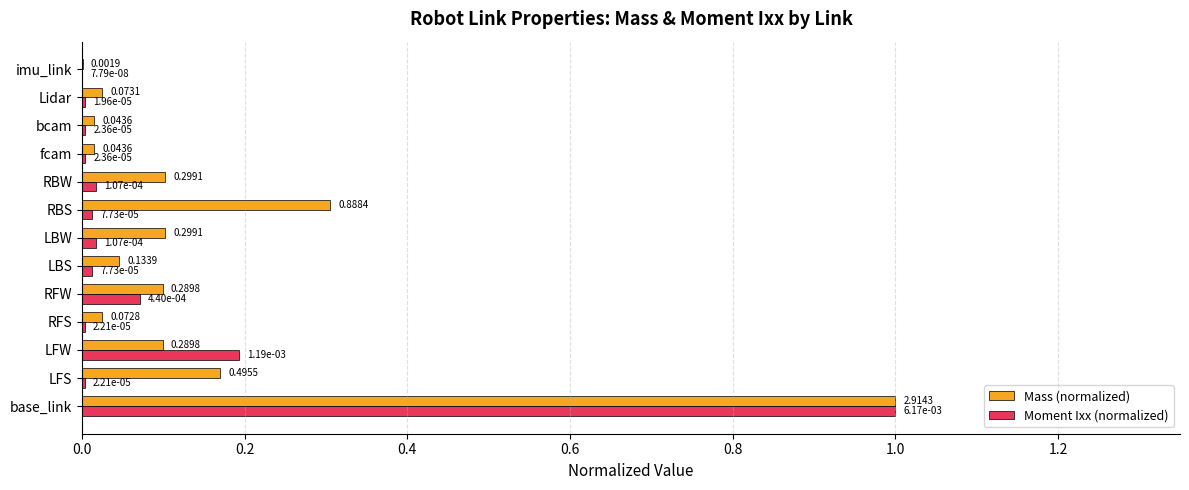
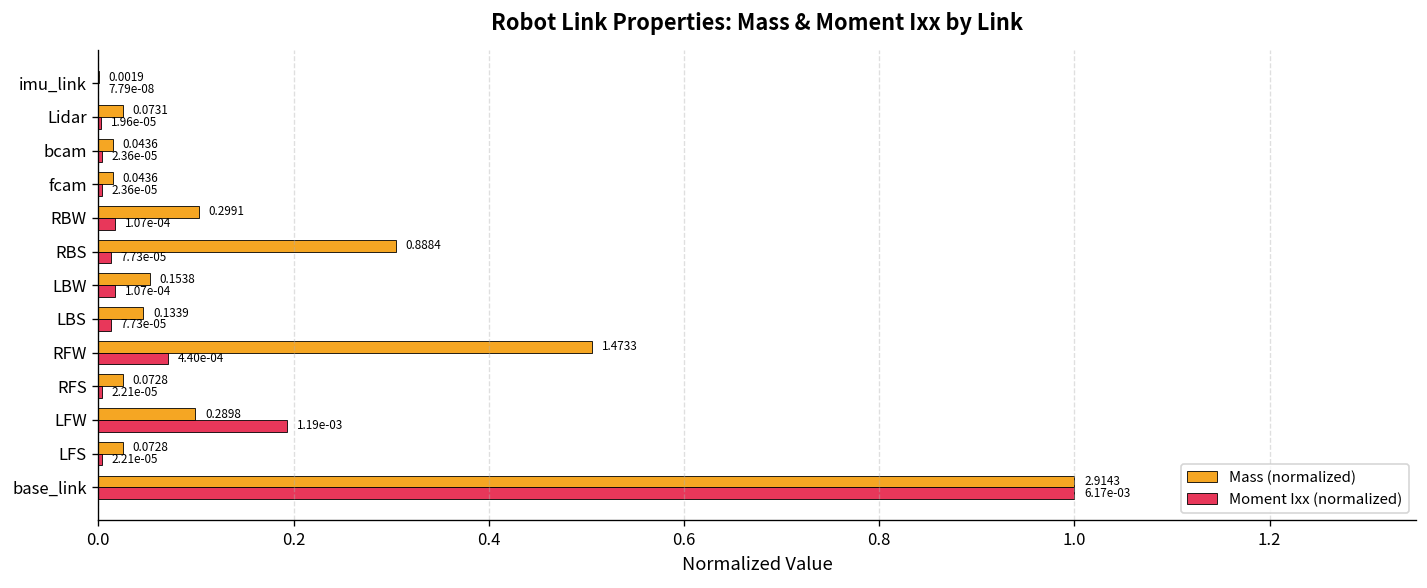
  {
    "Mass (normalized)": {
      "Lidar": "1.96e-05",
      "bcam": "2.36e-05",
      "fcam": "2.36e-05",
-     "LBW": "0.2991",
+     "LBW": "0.1538",
      "LBS": "7.73e-05",
-     "RFW": "0.2898",
+     "RFW": "1.4733",
      "RFS": "2.21e-05",
-     "LFS": "0.4955"
+     "LFS": "0.0728"
    },
    "Moment Ixx (normalized)": {
      "imu_link": "7.79e-08",
      "RBW": "1.07e-04",
      "RBS": "7.73e-05",
      "RFW": "4.40e-04",
      "LFW": "1.19e-03"
    }
  }
